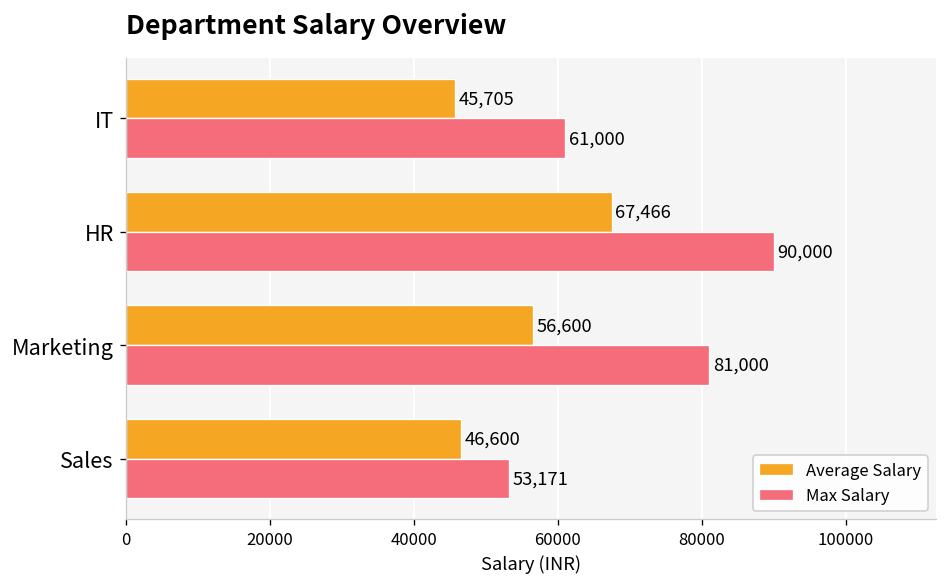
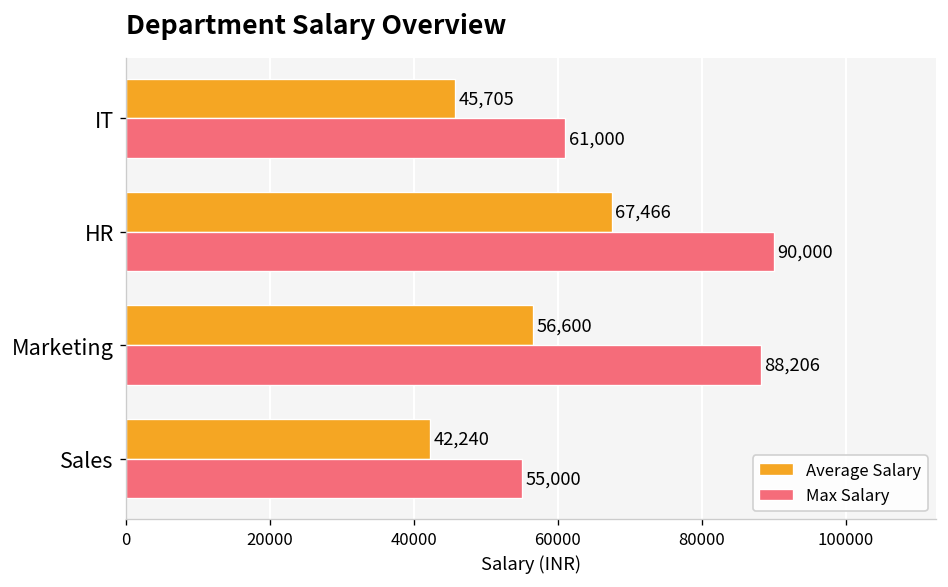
  {
    "Average Salary": {
      "IT": "45,705",
      "HR": "67,466",
      "Marketing": "56,600",
-     "Sales": "46,600"
+     "Sales": "42,240"
    },
    "Max Salary": {
      "IT": "61,000",
      "HR": "90,000",
-     "Marketing": "81,000",
-     "Sales": "53,171"
+     "Marketing": "88,206",
+     "Sales": "55,000"
    }
  }
